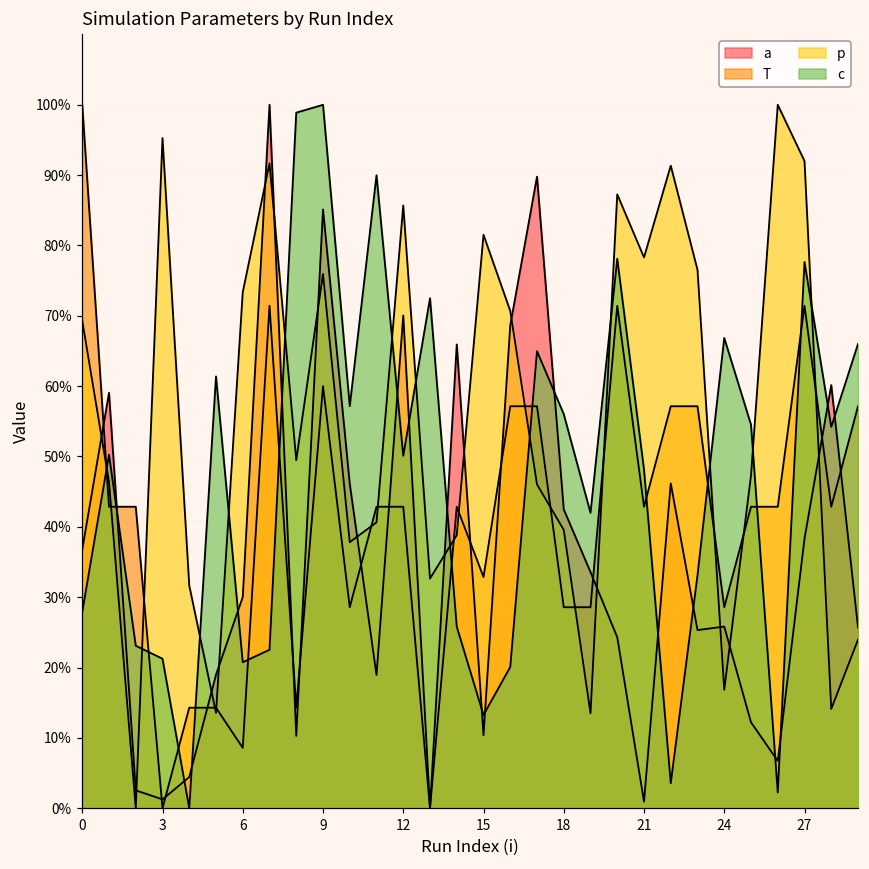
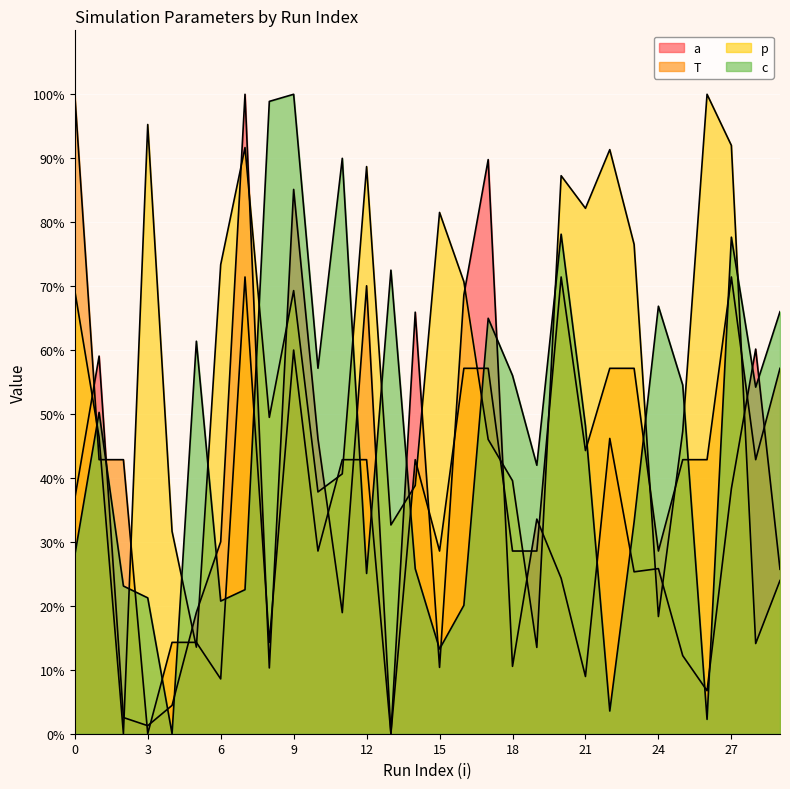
  {
    "a": {
      "0": "37%",
      "3": "1%",
      "6": "30%",
      "9": "85%",
      "12": "70%",
      "15": "10%",
-     "18": "42%",
-     "21": "1%",
+     "18": "11%",
+     "21": "9%",
      "24": "26%",
      "27": "38%"
    },
    "T": {
      "0": "100%",
      "3": "0%",
      "6": "9%",
      "9": "60%",
      "12": "43%",
-     "15": "33%",
+     "15": "29%",
      "18": "29%",
-     "21": "43%",
+     "21": "44%",
      "24": "29%",
      "27": "71%"
    },
    "p": {
      "0": "69%",
      "3": "95%",
      "6": "73%",
-     "9": "76%",
-     "12": "86%",
+     "9": "69%",
+     "12": "89%",
      "15": "82%",
      "18": "40%",
-     "21": "78%",
-     "24": "17%",
+     "21": "82%",
+     "24": "18%",
      "27": "92%"
    },
    "c": {
      "0": "28%",
      "3": "21%",
      "6": "21%",
      "9": "100%",
-     "12": "50%",
+     "12": "25%",
      "15": "13%",
      "18": "56%",
      "21": "48%",
      "24": "67%",
      "27": "78%"
    }
  }
